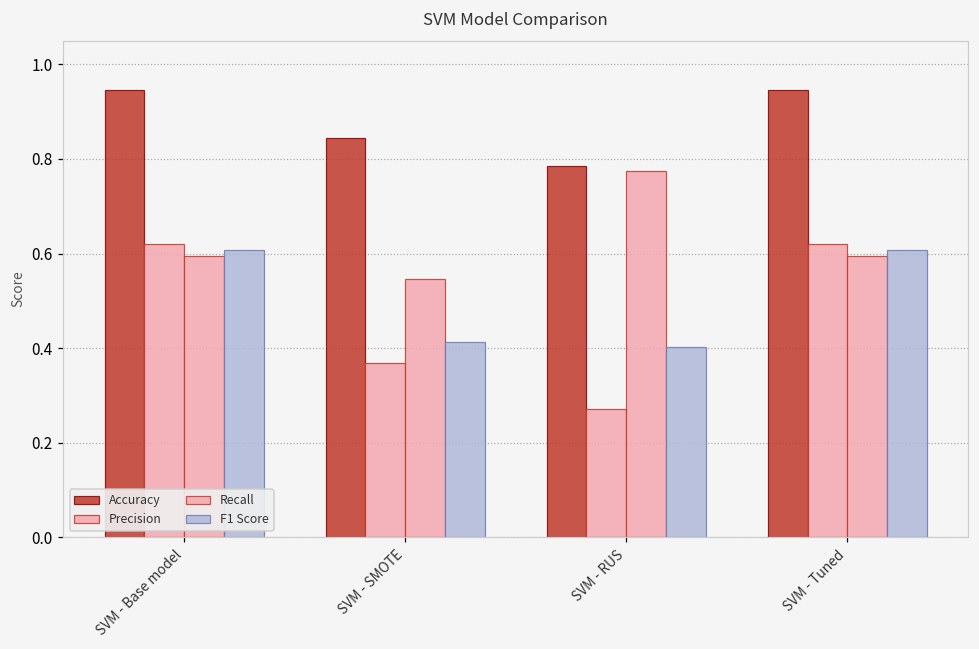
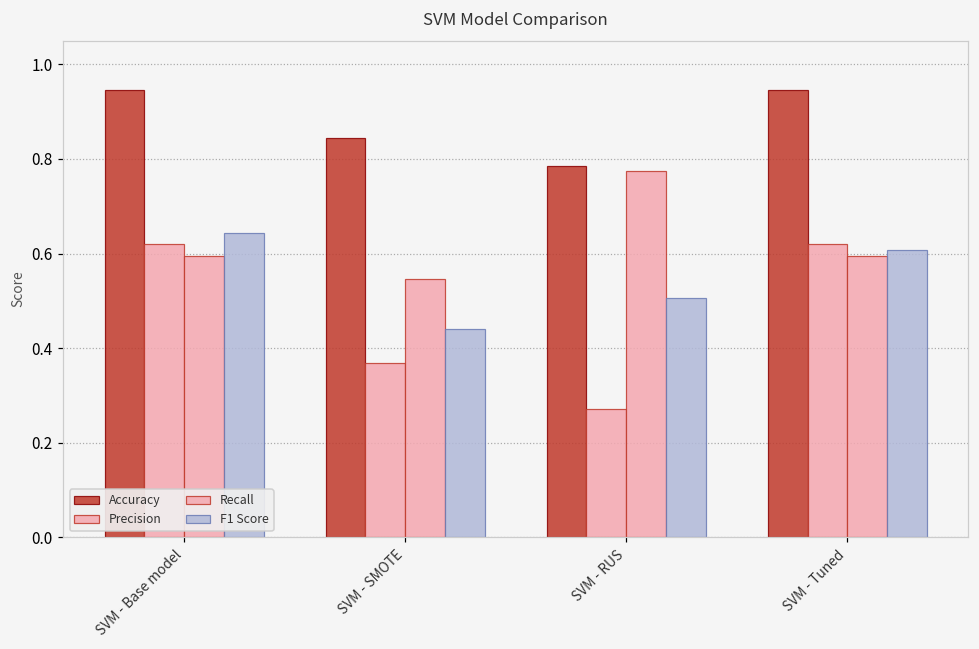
  {
    "Accuracy": {
      "SVM - Base model": 0.95,
      "SVM - SMOTE": 0.84,
      "SVM - RUS": 0.78,
      "SVM - Tuned": 0.95
    },
    "F1 Score": {
-     "SVM - Base model": 0.61,
-     "SVM - SMOTE": 0.41,
-     "SVM - RUS": 0.40,
+     "SVM - Base model": 0.64,
+     "SVM - SMOTE": 0.44,
+     "SVM - RUS": 0.51,
      "SVM - Tuned": 0.61
    }
  }
